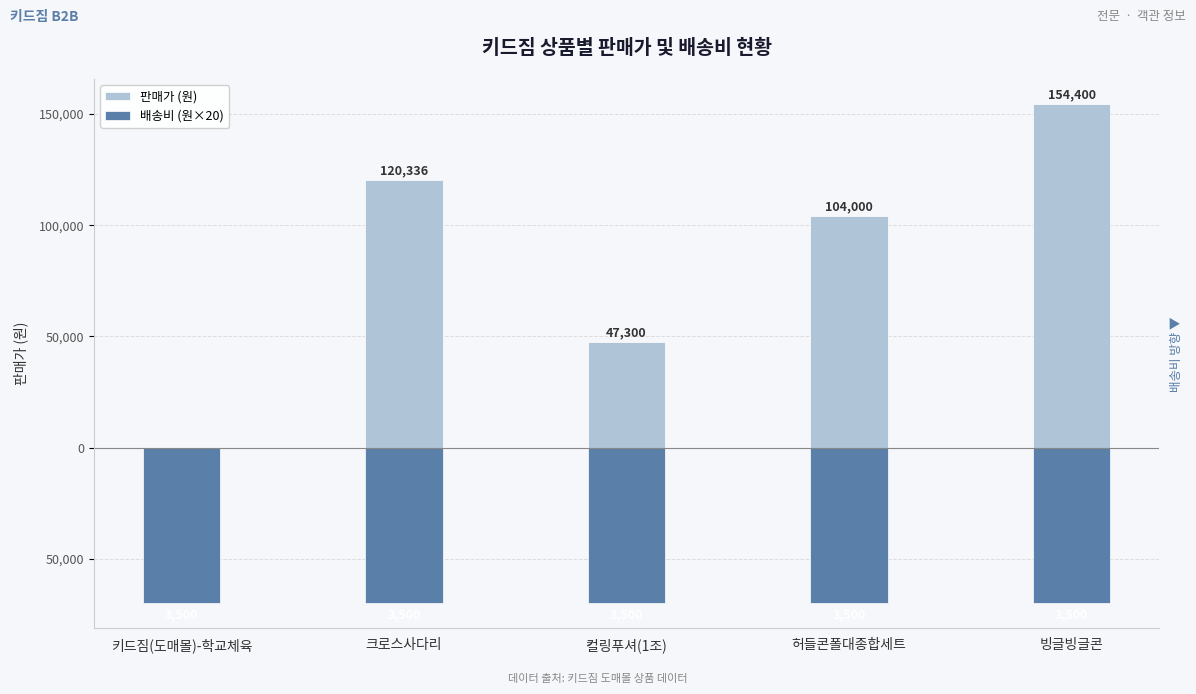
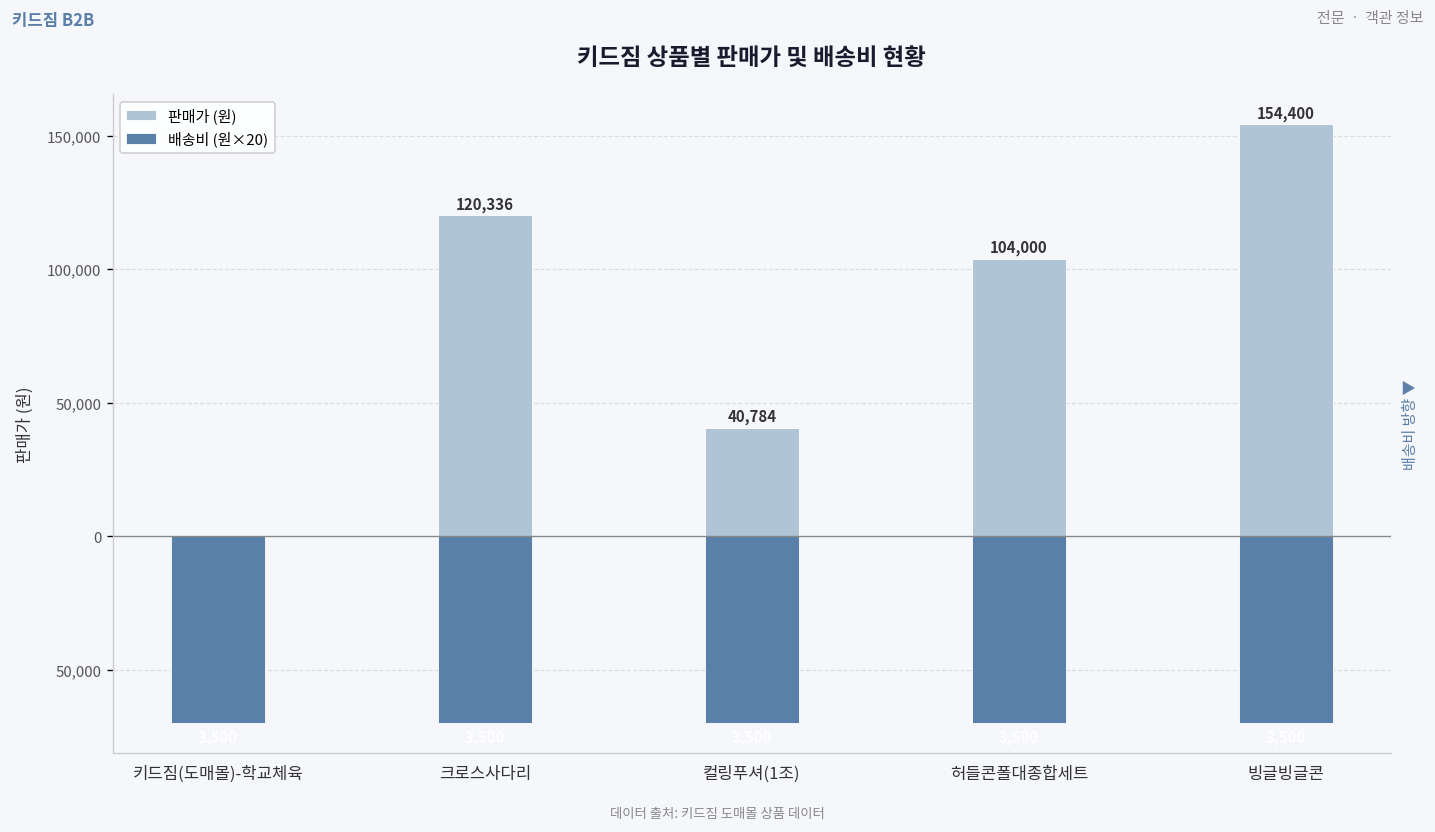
  {
    "판매가 (원)": {
      "크로스사다리": "120,336",
-     "컬링푸셔(1조)": "47,300",
+     "컬링푸셔(1조)": "40,784",
      "허들콘폴대종합세트": "104,000",
      "빙글빙글콘": "154,400"
    }
  }
